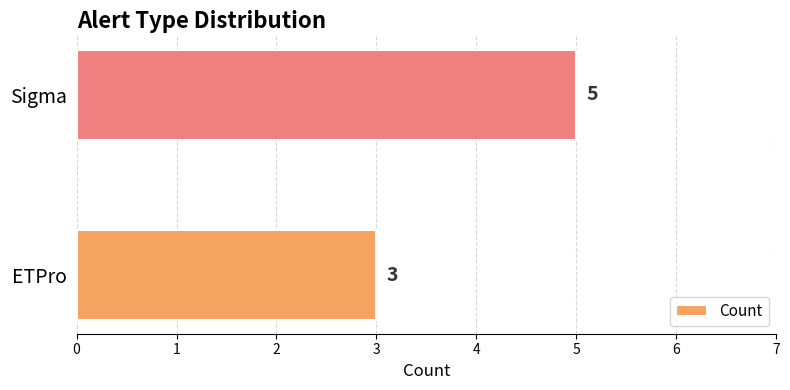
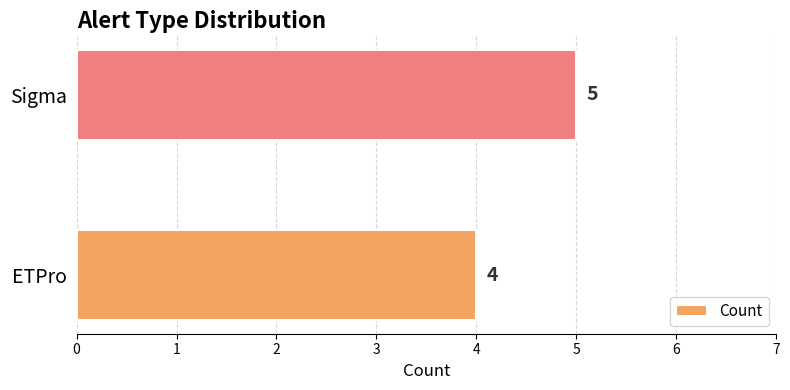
  {
    "Sigma": 5,
-   "ETPro": 3
+   "ETPro": 4
  }
